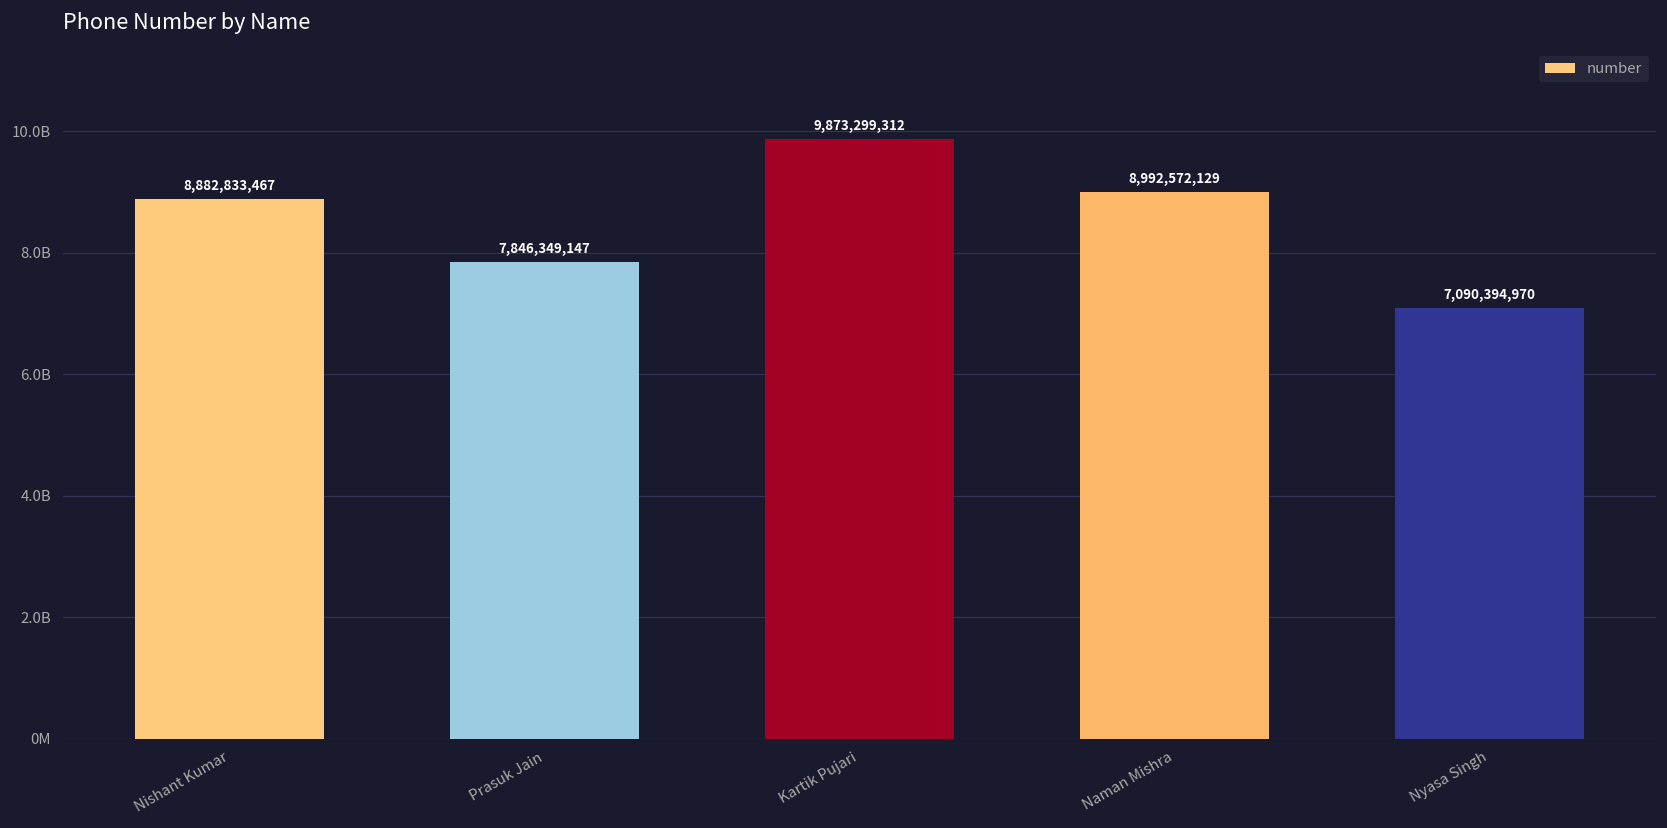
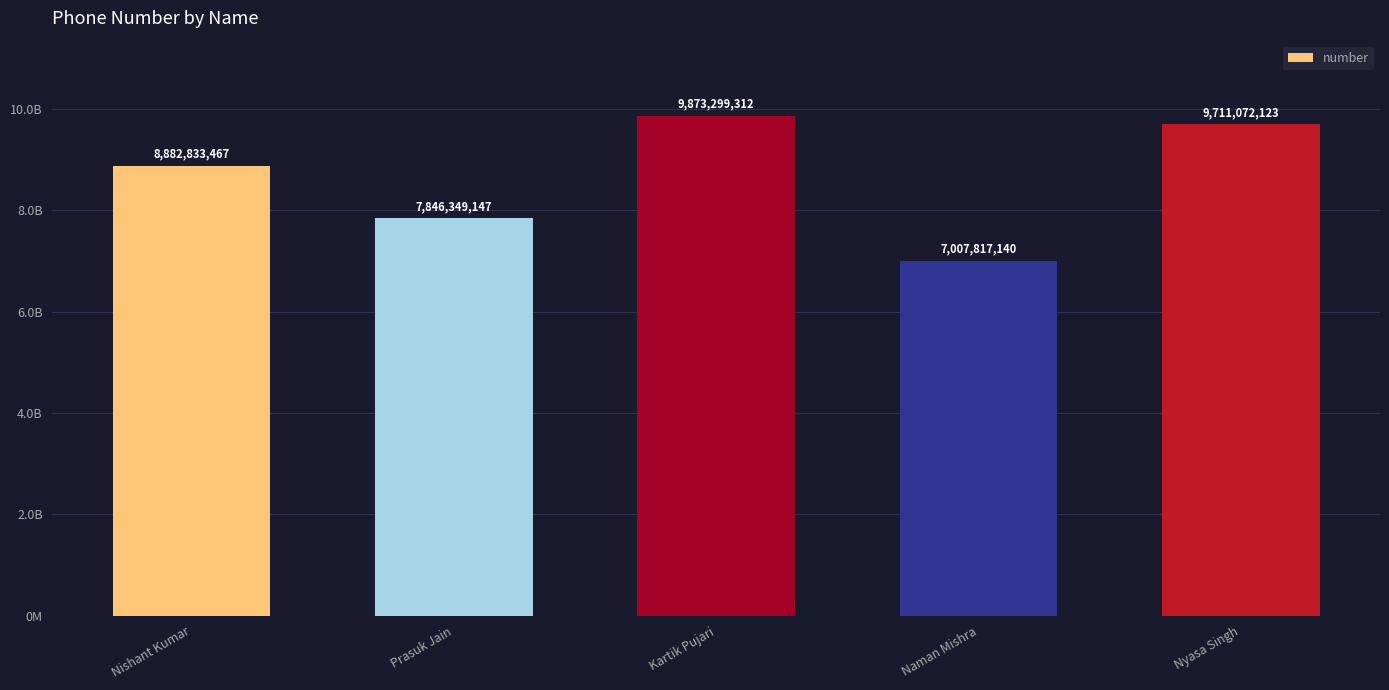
  {
    "Nishant Kumar": "8,882,833,467",
    "Prasuk Jain": "7,846,349,147",
    "Kartik Pujari": "9,873,299,312",
-   "Naman Mishra": "8,992,572,129",
-   "Nyasa Singh": "7,090,394,970"
+   "Naman Mishra": "7,007,817,140",
+   "Nyasa Singh": "9,711,072,123"
  }
